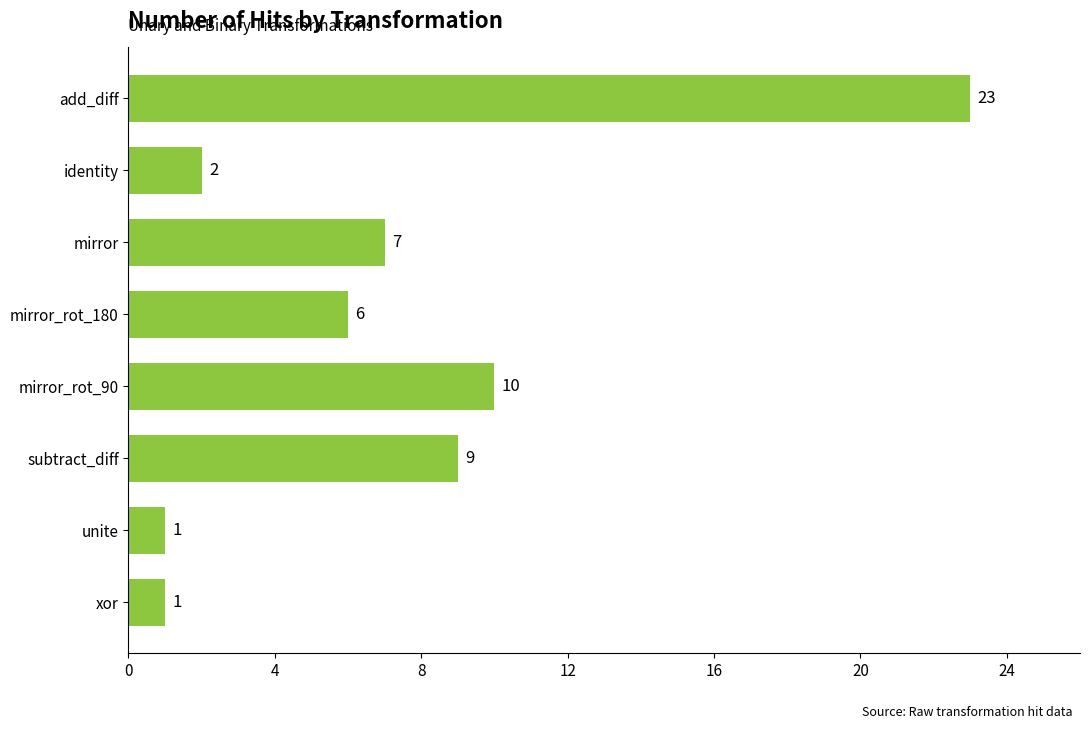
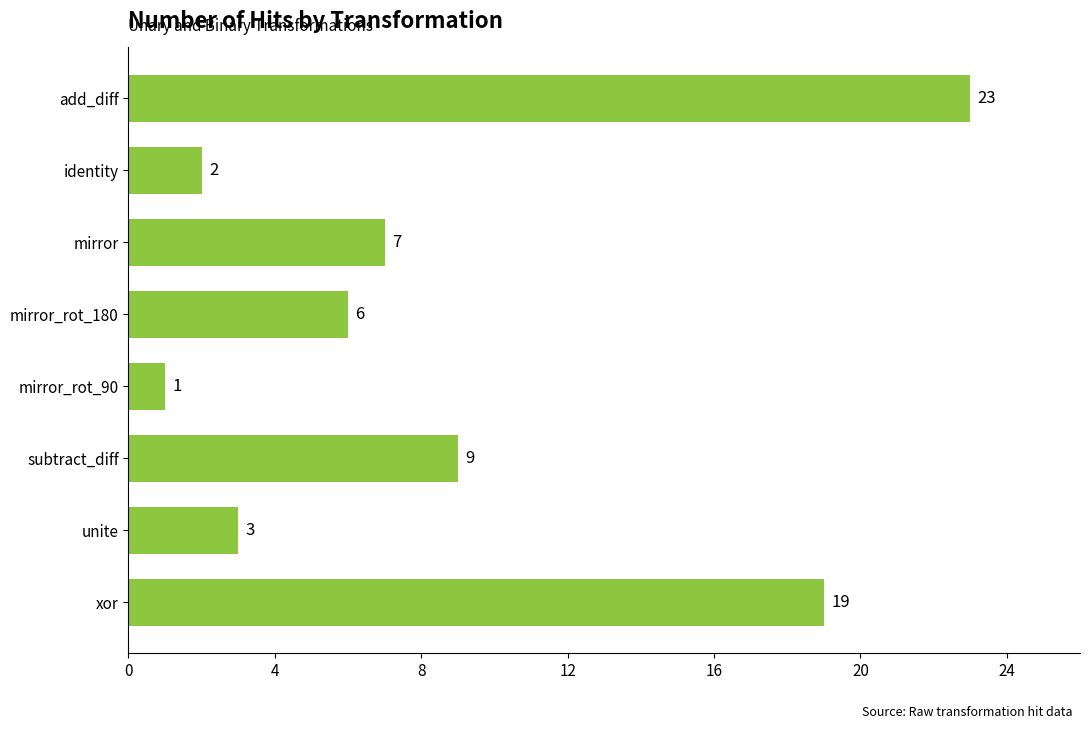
  {
    "add_diff": 23,
    "identity": 2,
    "mirror": 7,
    "mirror_rot_180": 6,
-   "mirror_rot_90": 10,
+   "mirror_rot_90": 1,
    "subtract_diff": 9,
-   "unite": 1,
-   "xor": 1
+   "unite": 3,
+   "xor": 19
  }
